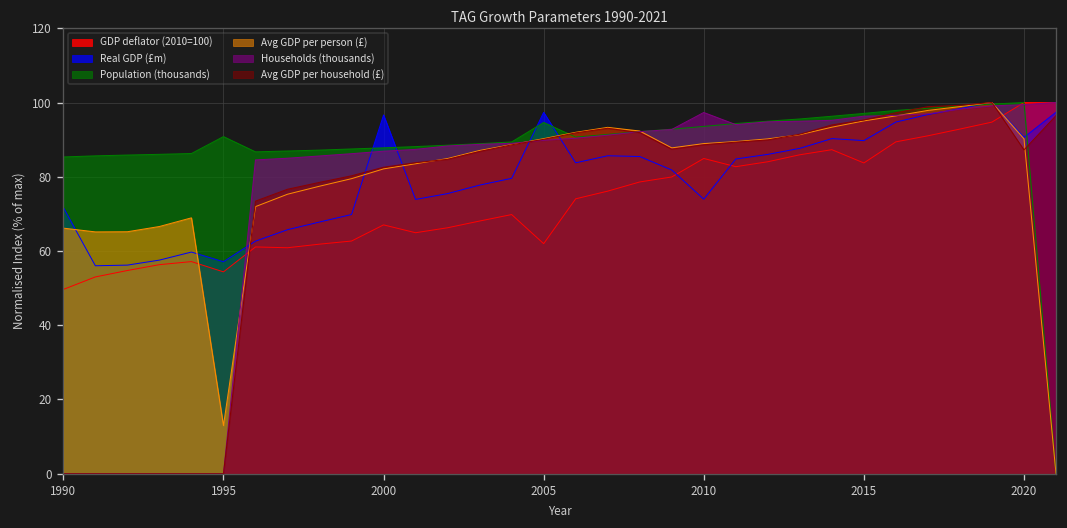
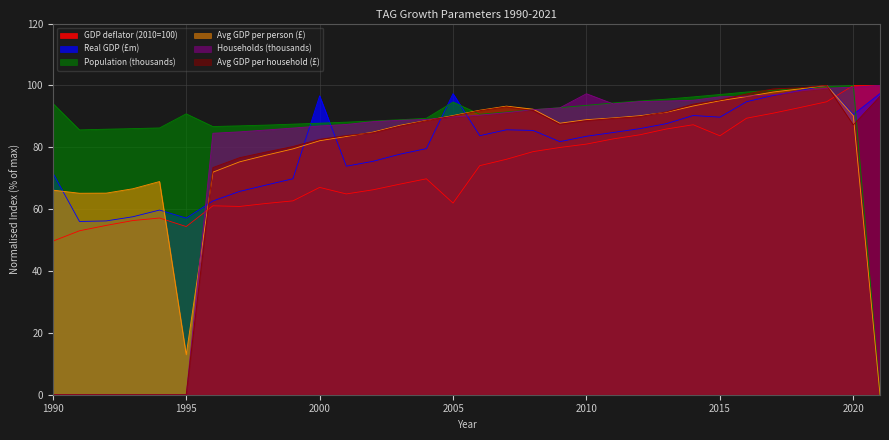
  {
    "GDP deflator (2010=100)": {
      "1990": 50,
      "1995": 54,
      "2000": 67,
      "2005": 62,
-     "2010": 85,
+     "2010": 81,
      "2015": 84
    },
    "Real GDP (£m)": {
      "1990": 72,
      "1995": 57,
      "2000": 97,
      "2005": 97,
-     "2010": 74,
+     "2010": 84,
      "2015": 90
    },
    "Population (thousands)": {
-     "1990": 85,
+     "1990": 94,
      "1995": 91,
      "2000": 88,
      "2005": 95,
      "2010": 94
    },
    "Avg GDP per person (£)": {
      "1990": 66,
      "1995": 13
    },
    "Households (thousands)": {
      "2000": 87,
      "2010": 97
    },
    "Avg GDP per household (£)": {
      "2020": 87
    }
  }
